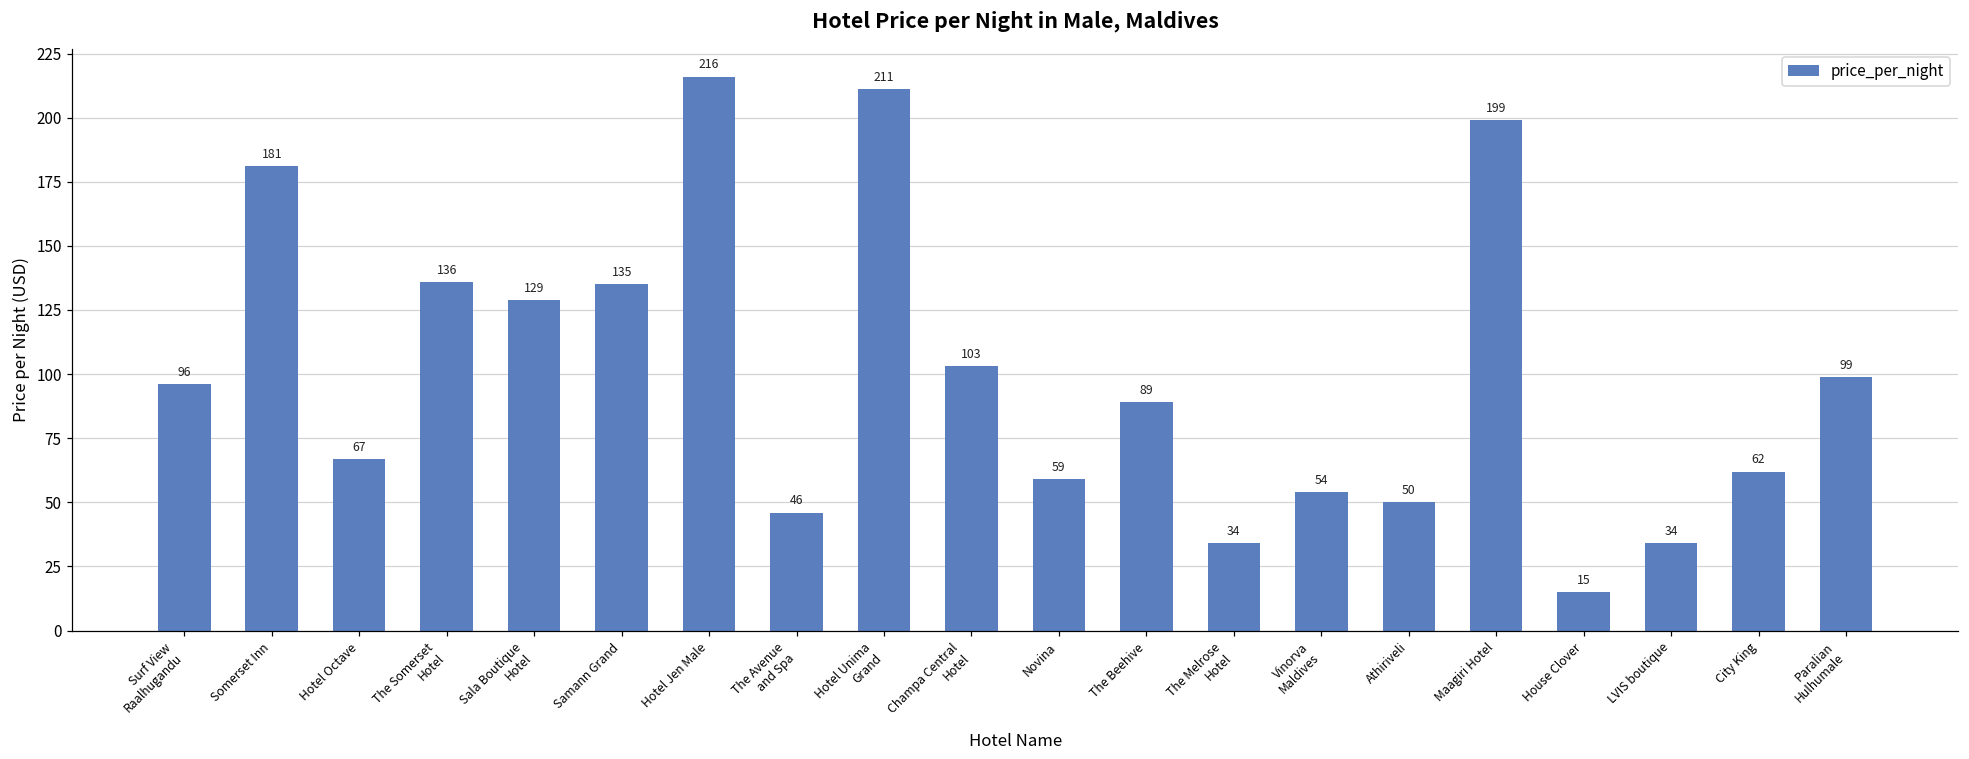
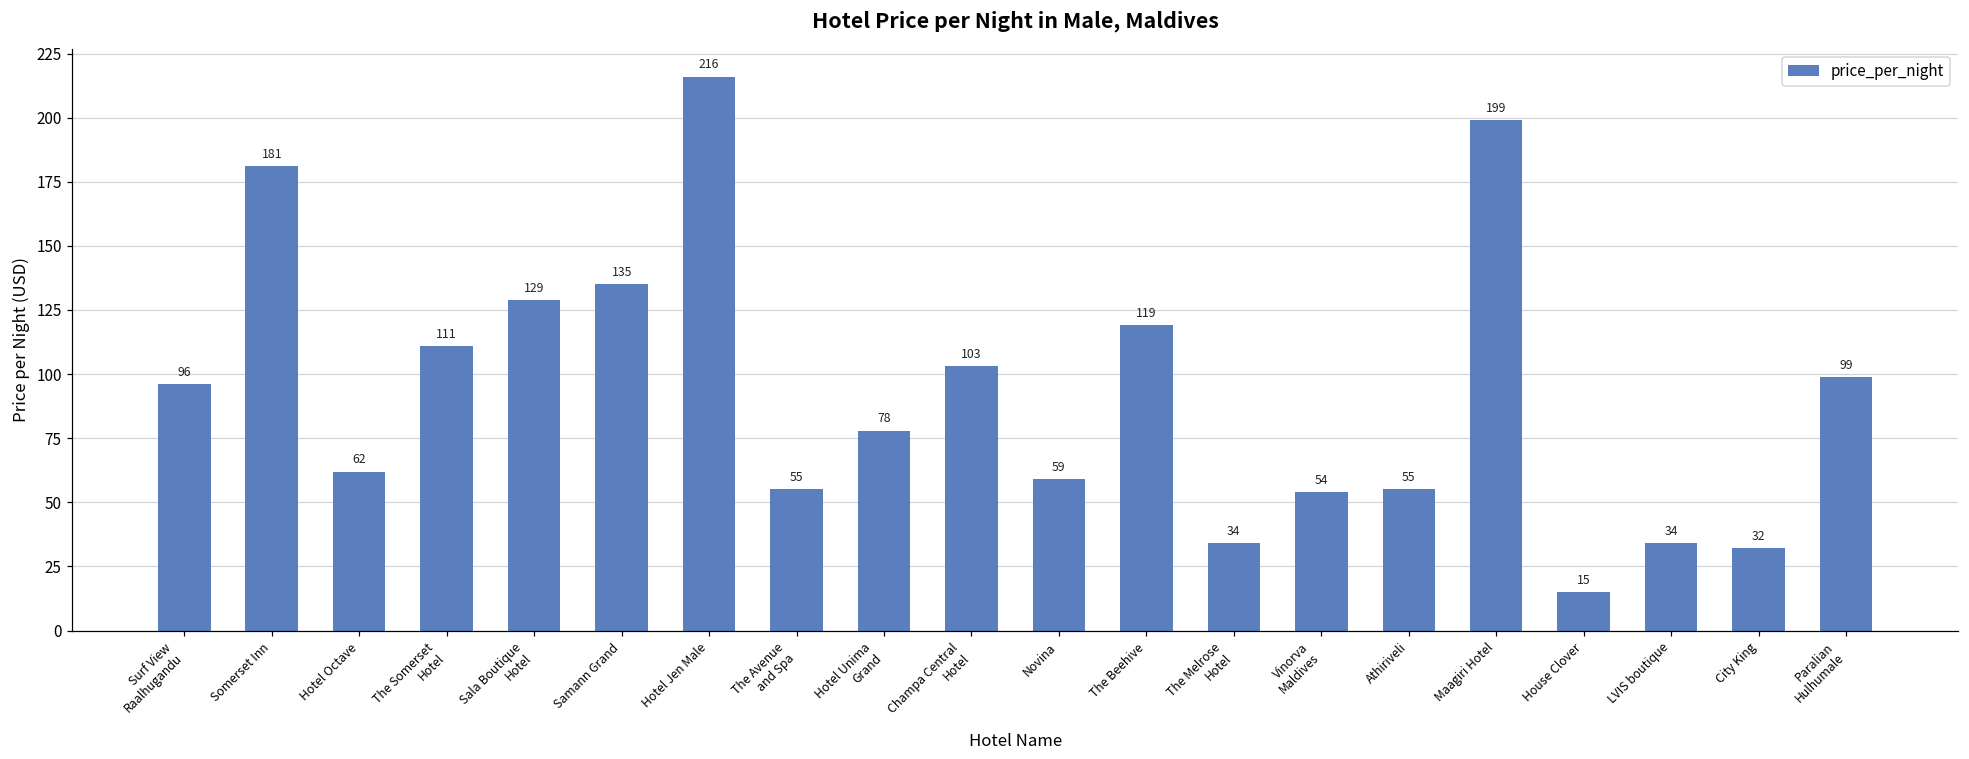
  {
    "Surf View Raalhugandu": 96,
    "Somerset Inn": 181,
-   "Hotel Octave": 67,
-   "The Somerset Hotel": 136,
+   "Hotel Octave": 62,
+   "The Somerset Hotel": 111,
    "Sala Boutique Hotel": 129,
    "Samann Grand": 135,
    "Hotel Jen Male": 216,
-   "The Avenue and Spa": 46,
-   "Hotel Unima Grand": 211,
+   "The Avenue and Spa": 55,
+   "Hotel Unima Grand": 78,
    "Champa Central Hotel": 103,
    "Novina": 59,
-   "The Beehive": 89,
+   "The Beehive": 119,
    "The Melrose Hotel": 34,
    "Vinorva Maldives": 54,
-   "Athiriveli": 50,
+   "Athiriveli": 55,
    "Maagiri Hotel": 199,
    "House Clover": 15,
    "LVIS boutique": 34,
-   "City King": 62,
+   "City King": 32,
    "Paralian Hulhumale": 99
  }
